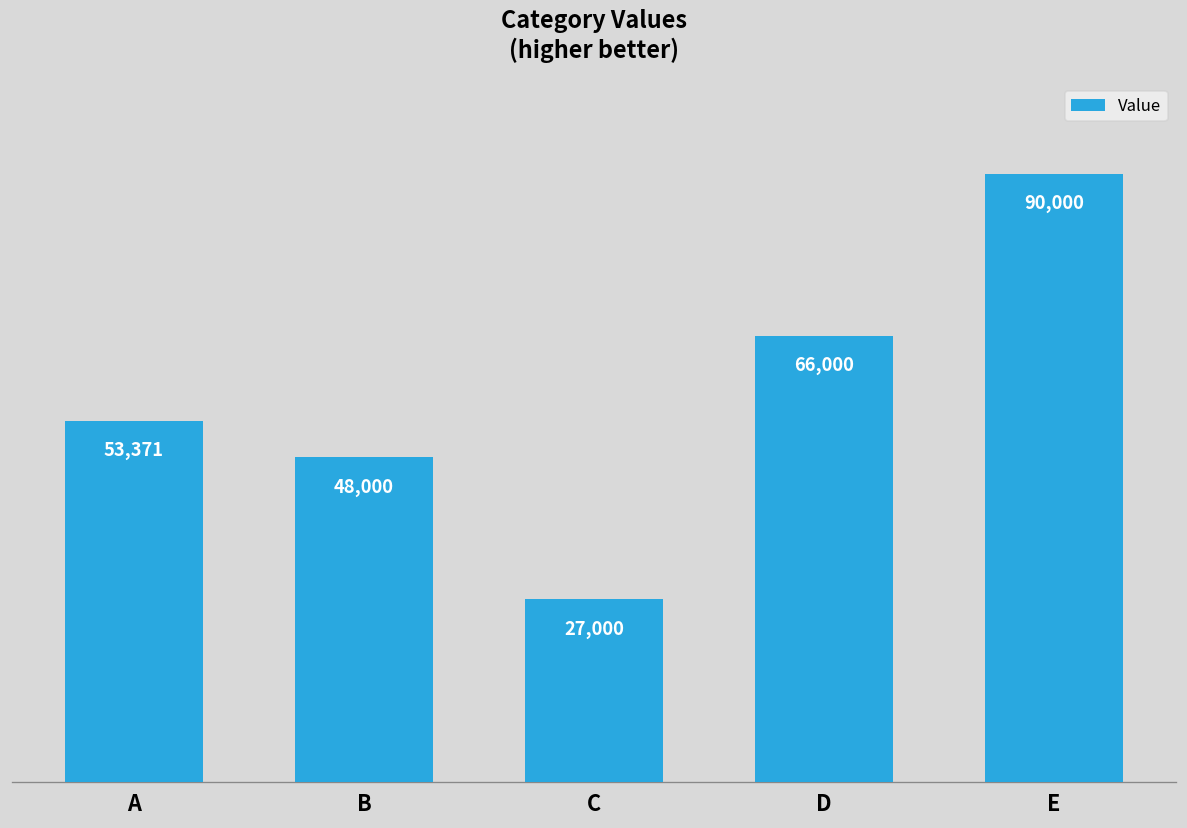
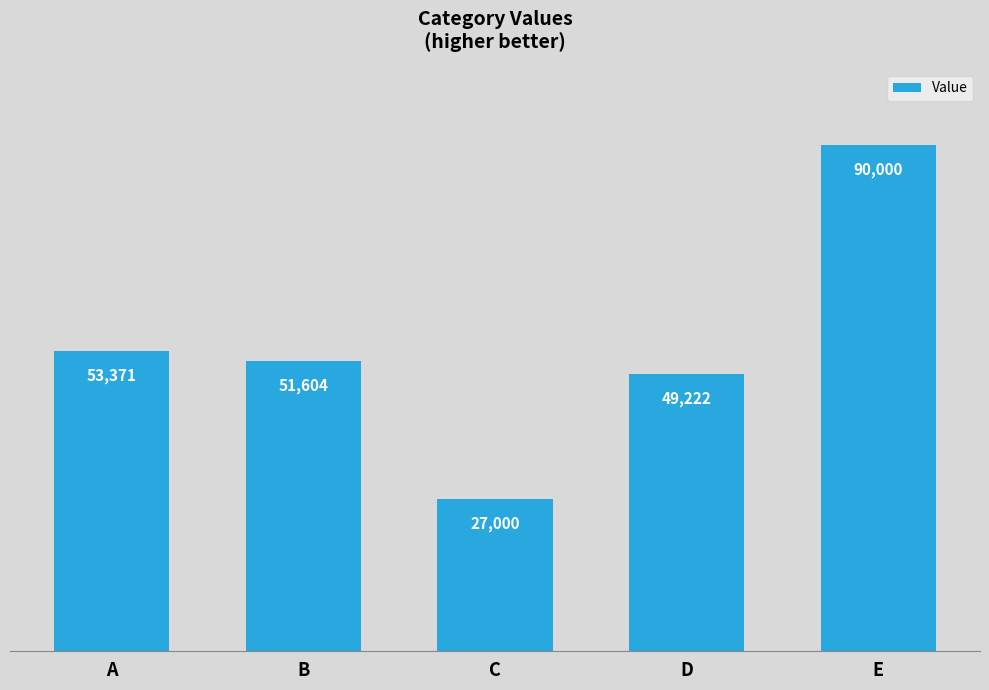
  {
    "A": "53,371",
-   "B": "48,000",
+   "B": "51,604",
    "C": "27,000",
-   "D": "66,000",
+   "D": "49,222",
    "E": "90,000"
  }
